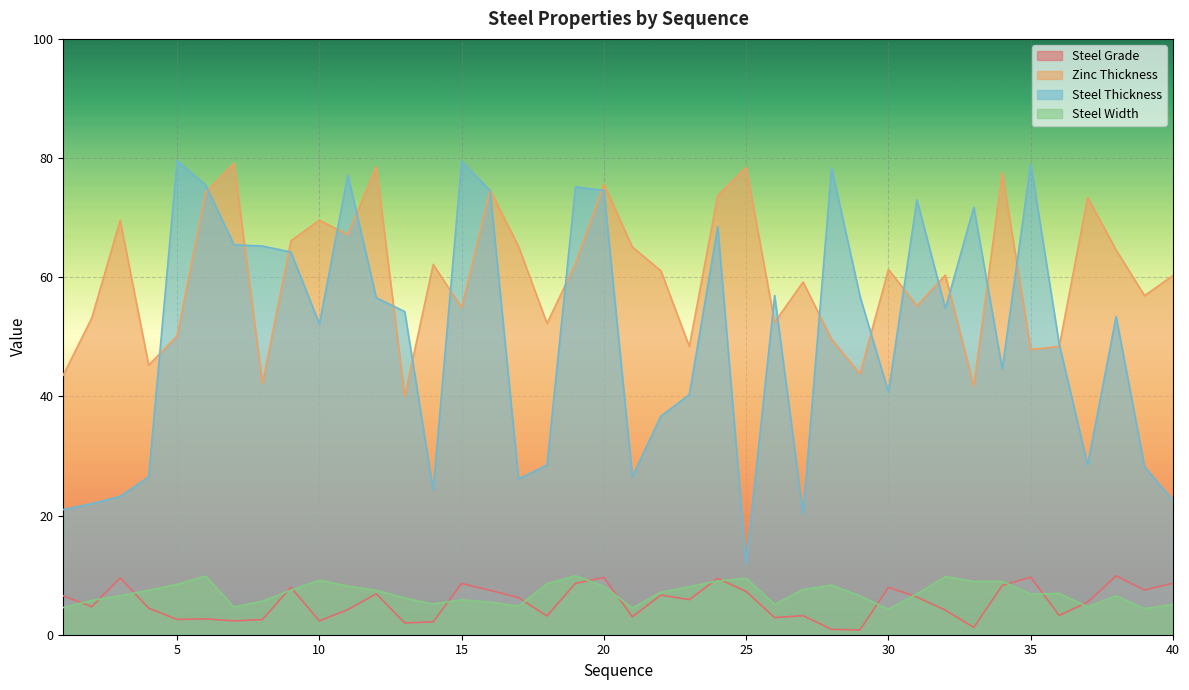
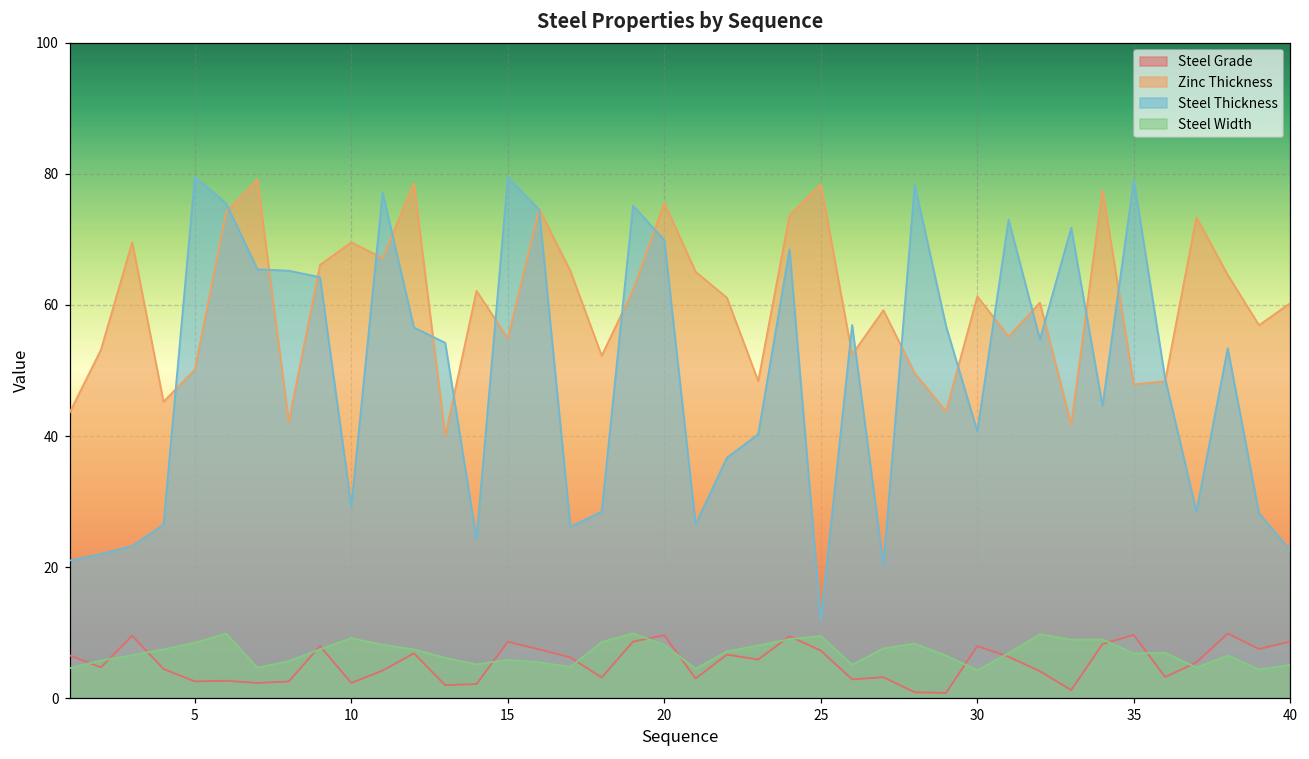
  {
    "Steel Thickness": {
      "5": 80,
-     "10": 52,
+     "10": 29,
      "15": 79,
-     "20": 75,
+     "20": 70,
      "25": 12,
      "30": 41,
      "35": 79,
      "40": 23
    },
    "Steel Width": {
      "5": 8,
      "10": 9,
      "15": 6,
      "20": 8,
      "25": 9,
      "30": 4,
      "35": 7,
      "40": 5
    }
  }
